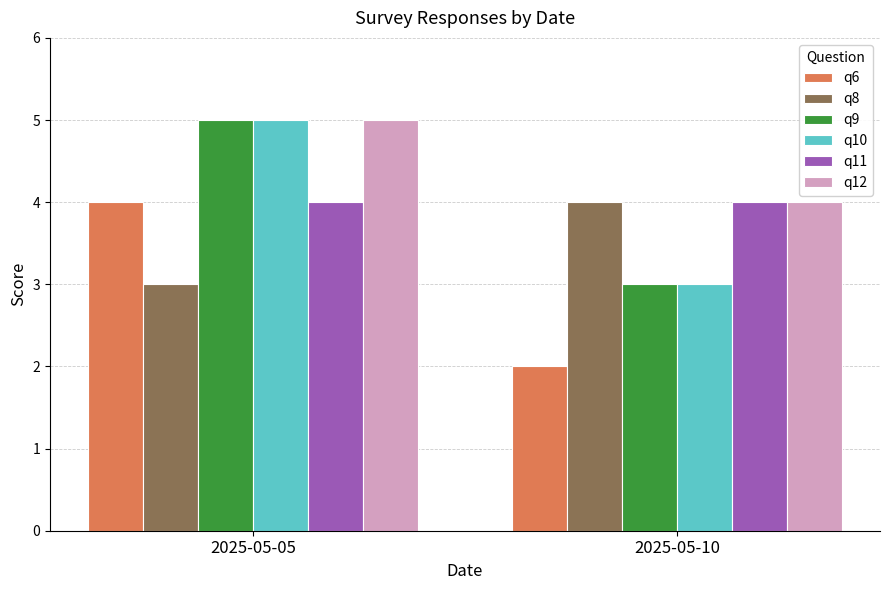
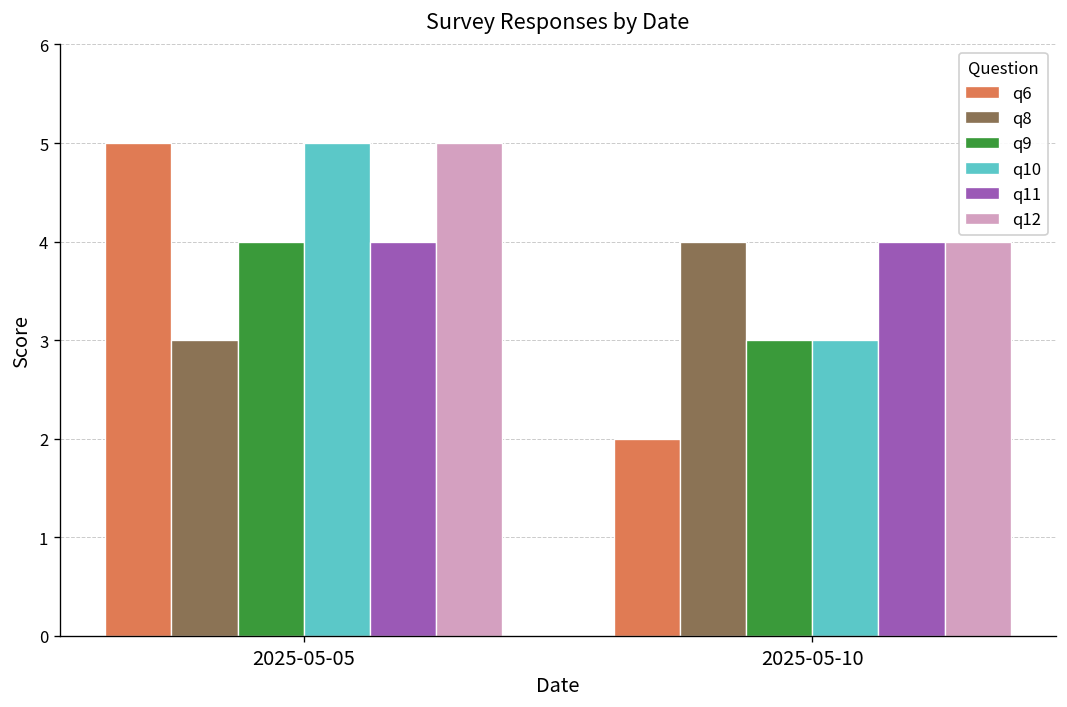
  {
    "q6": {
-     "2025-05-05": 4,
+     "2025-05-05": 5,
      "2025-05-10": 2
    },
    "q8": {
      "2025-05-05": 3,
      "2025-05-10": 4
    },
    "q9": {
-     "2025-05-05": 5,
+     "2025-05-05": 4,
      "2025-05-10": 3
    },
    "q10": {
      "2025-05-05": 5,
      "2025-05-10": 3
    },
    "q11": {
      "2025-05-05": 4,
      "2025-05-10": 4
    },
    "q12": {
      "2025-05-05": 5,
      "2025-05-10": 4
    }
  }
